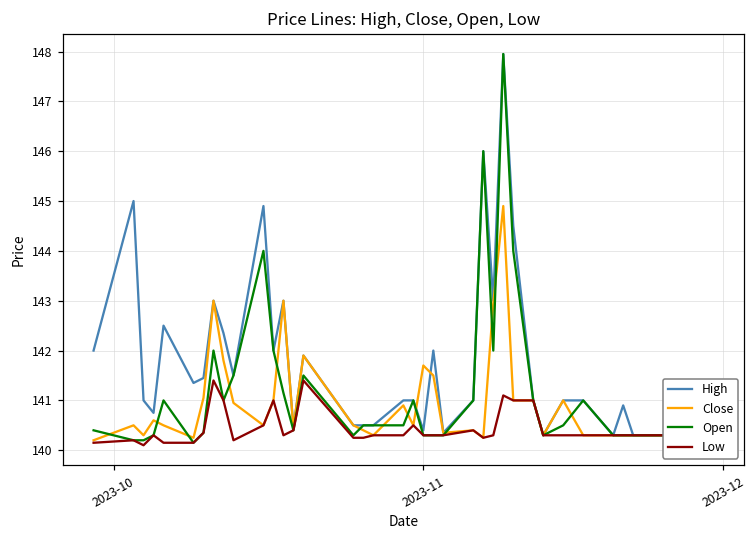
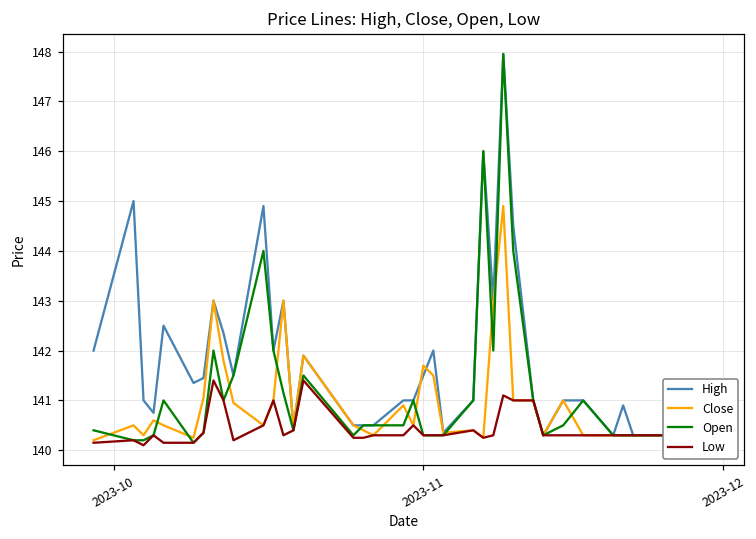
  {
    "High": {
-     "2023-11": 140.4
+     "2023-11": 141.5
    },
    "Close": {
      "2023-11": 141.7
    }
  }
